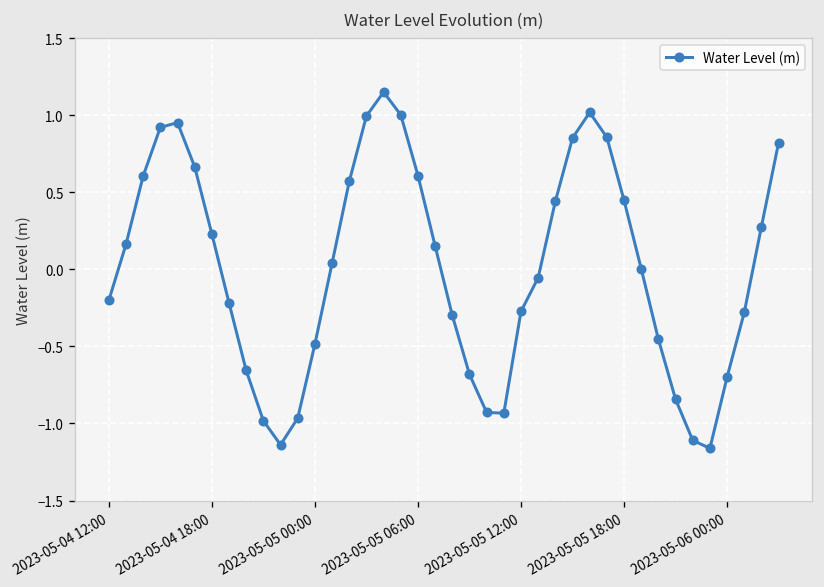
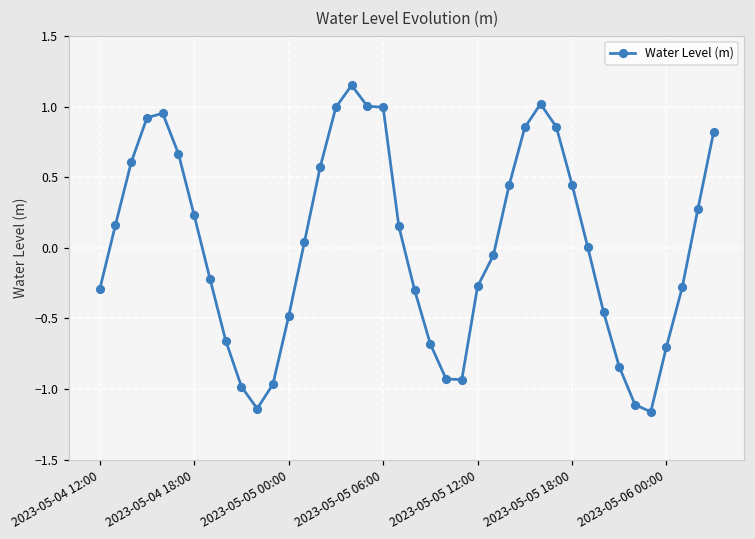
  {
-   "2023-05-04 12:00": -0.20,
+   "2023-05-04 12:00": -0.29,
    "2023-05-04 18:00": 0.23,
    "2023-05-05 00:00": -0.49,
-   "2023-05-05 06:00": 0.61,
+   "2023-05-05 06:00": 1.00,
    "2023-05-05 12:00": -0.27,
    "2023-05-05 18:00": 0.45,
    "2023-05-06 00:00": -0.70
  }
